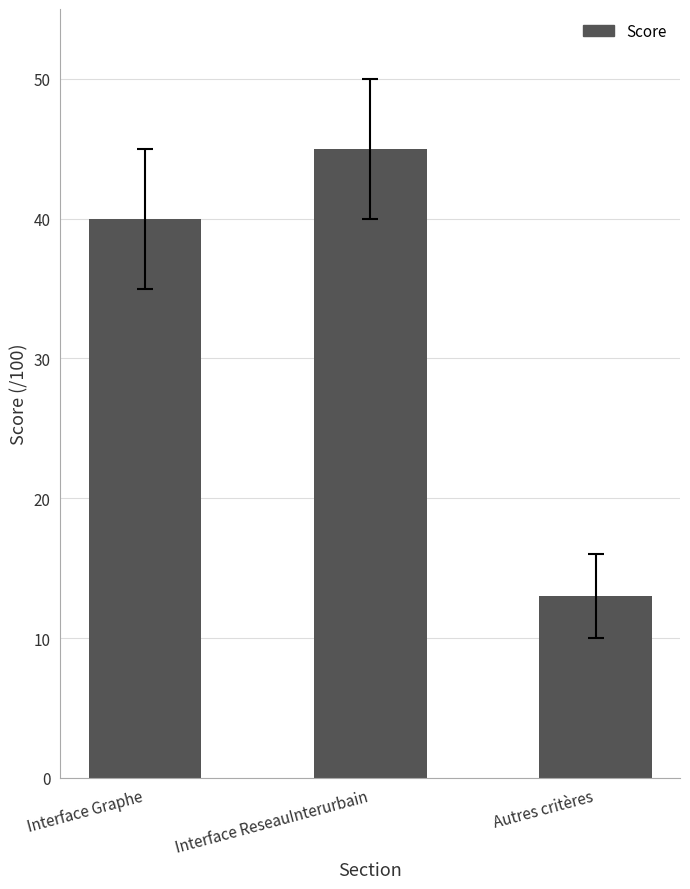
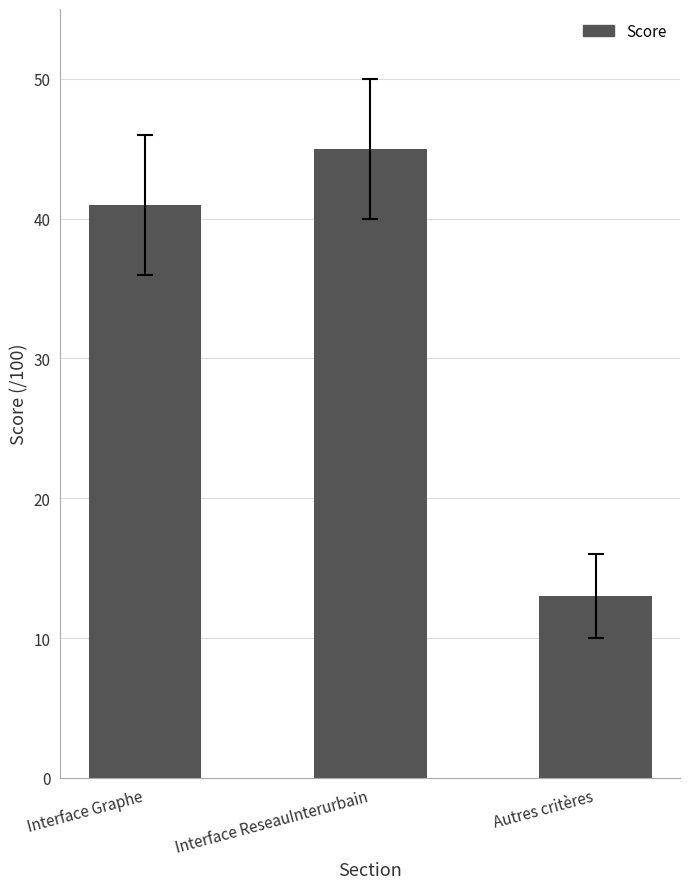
  {
    "Score": {
-     "Interface Graphe": 40,
+     "Interface Graphe": 41,
      "Interface ReseauInterurbain": 45,
      "Autres critères": 13
    }
  }
